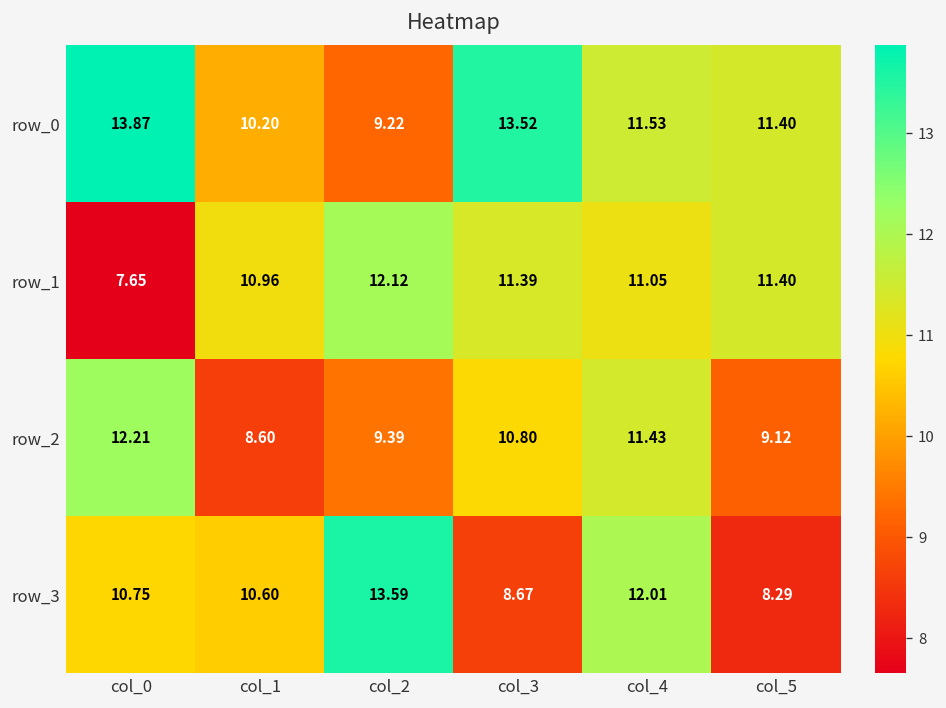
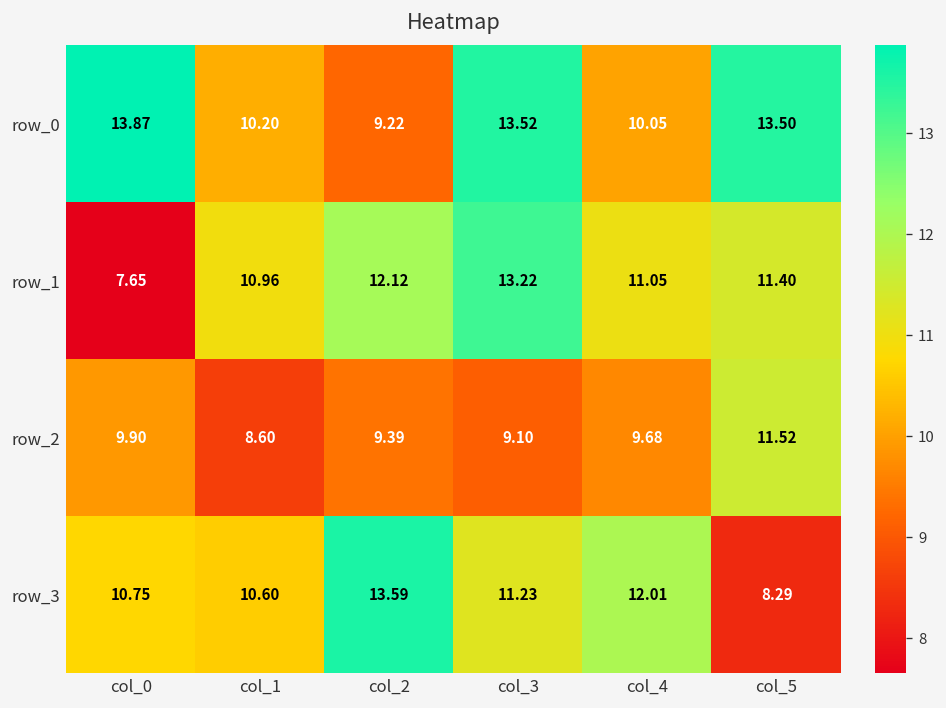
  {
    "row_0": {
      "col_0": 13.87,
      "col_1": 10.20,
      "col_2": 9.22,
      "col_3": 13.52,
-     "col_4": 11.53,
-     "col_5": 11.40
+     "col_4": 10.05,
+     "col_5": 13.50
    },
    "row_1": {
      "col_0": 7.65,
      "col_1": 10.96,
      "col_2": 12.12,
-     "col_3": 11.39,
+     "col_3": 13.22,
      "col_4": 11.05,
      "col_5": 11.40
    },
    "row_2": {
-     "col_0": 12.21,
+     "col_0": 9.90,
      "col_1": 8.60,
      "col_2": 9.39,
-     "col_3": 10.80,
-     "col_4": 11.43,
-     "col_5": 9.12
+     "col_3": 9.10,
+     "col_4": 9.68,
+     "col_5": 11.52
    },
    "row_3": {
      "col_0": 10.75,
      "col_1": 10.60,
      "col_2": 13.59,
-     "col_3": 8.67,
+     "col_3": 11.23,
      "col_4": 12.01,
      "col_5": 8.29
    }
  }
